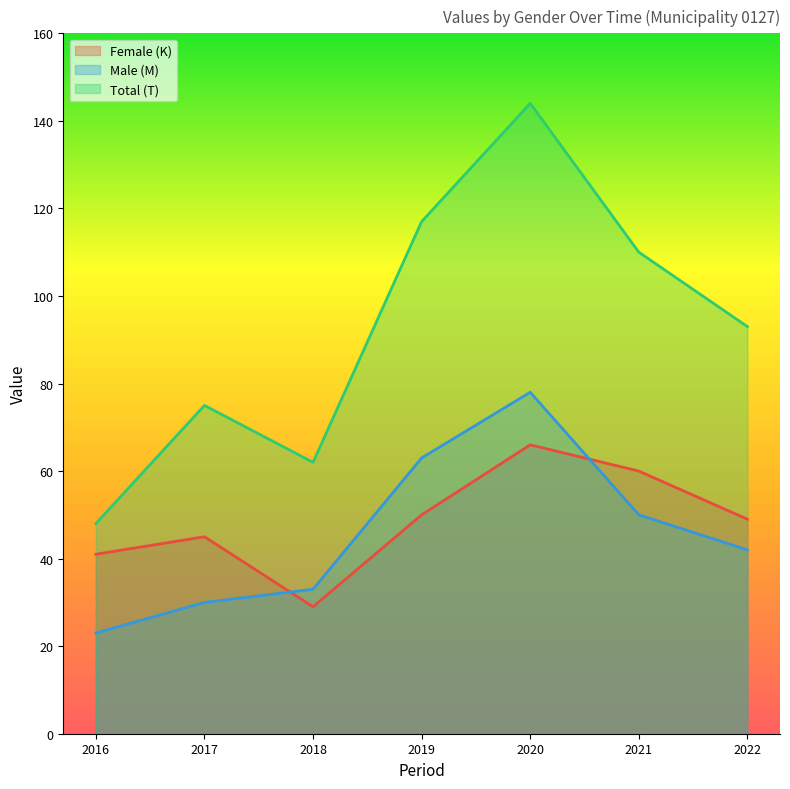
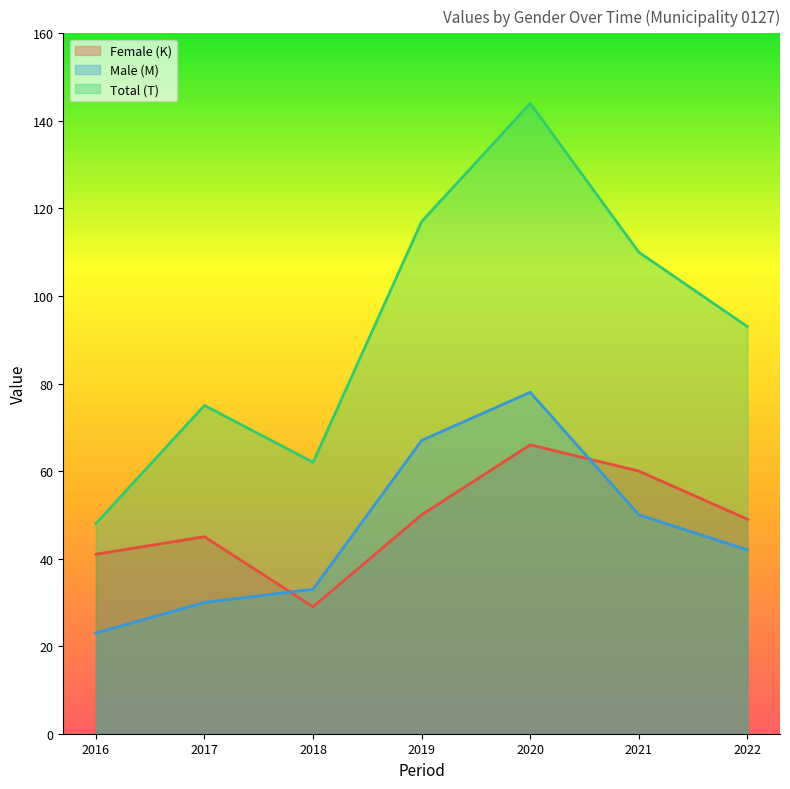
  {
    "Female (K)": {
      "2016": 41,
      "2017": 45,
      "2018": 29,
      "2019": 50,
      "2020": 66,
      "2021": 60,
      "2022": 49
    },
    "Male (M)": {
      "2016": 23,
      "2017": 30,
      "2018": 33,
-     "2019": 63,
+     "2019": 67,
      "2020": 78,
      "2021": 50,
      "2022": 42
    },
    "Total (T)": {
      "2016": 48,
      "2017": 75,
      "2018": 62,
      "2019": 117,
      "2020": 144,
      "2021": 110,
      "2022": 93
    }
  }
